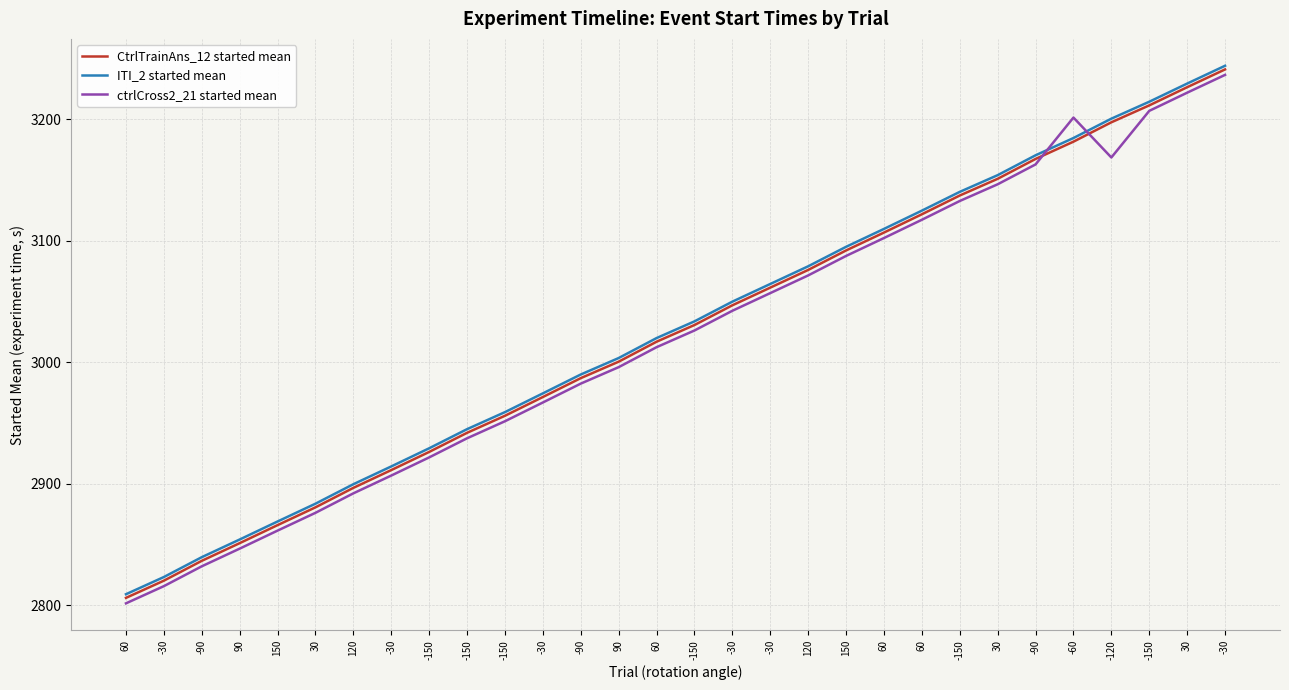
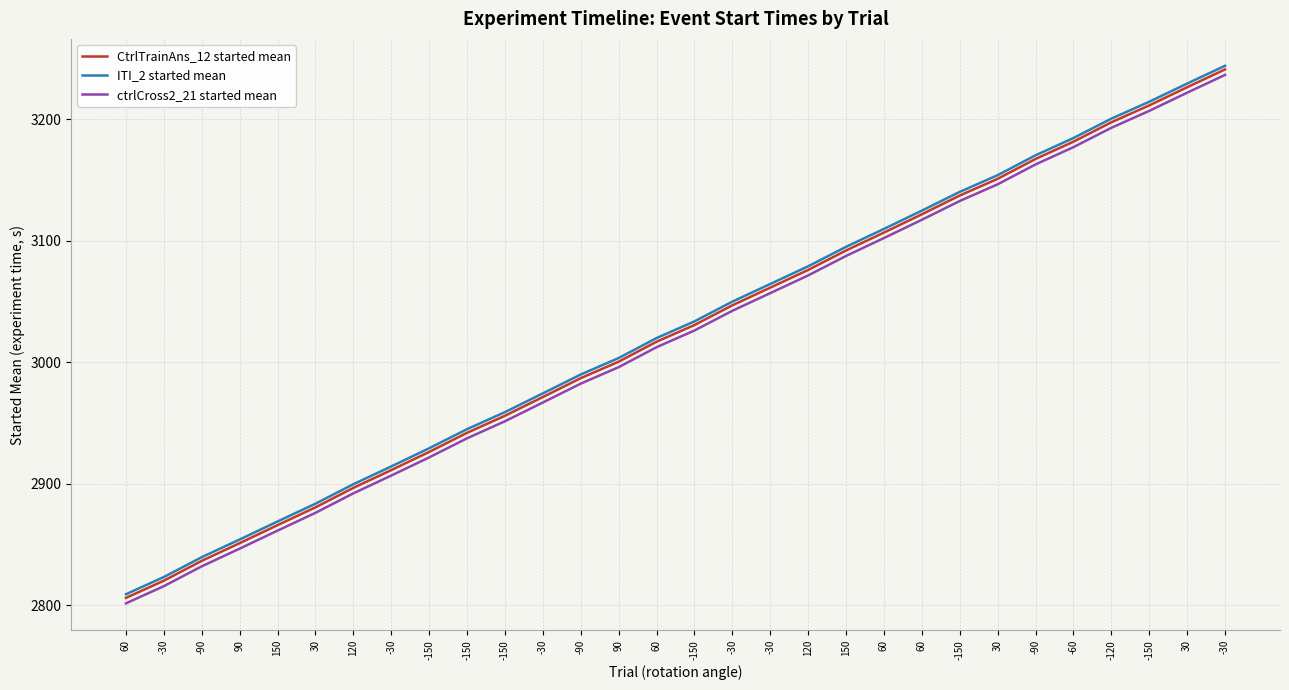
  {
    "CtrlTrainAns_12 started mean": {
      "-60": 3181,
      "-120": 3197
    },
    "ITI_2 started mean": {
      "-60": 3184,
      "-120": 3200
    },
    "ctrlCross2_21 started mean": {
-     "-60": 3201,
-     "-120": 3168
+     "-60": 3177,
+     "-120": 3193
    }
  }
